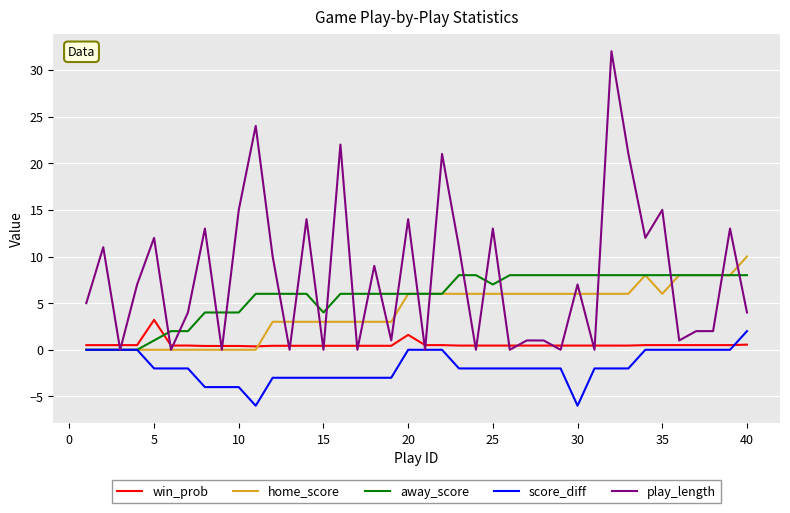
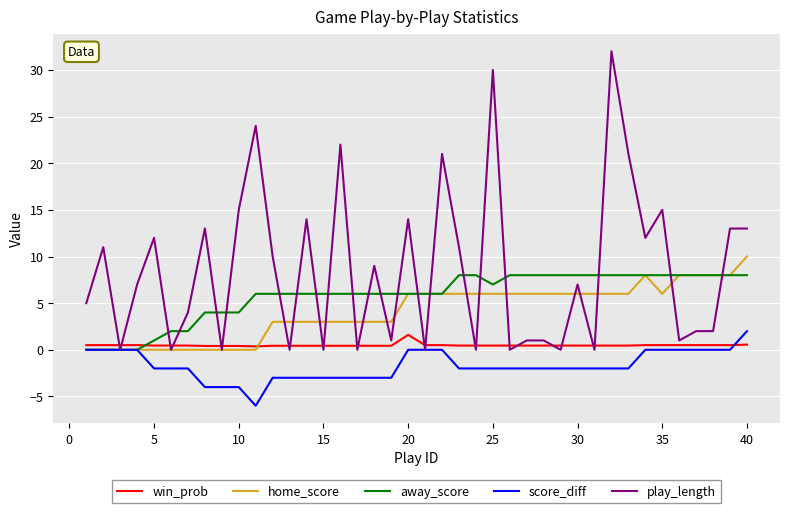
  {
    "win_prob": {
-     "5": 3,
+     "5": 0,
      "10": 0,
      "15": 0,
      "20": 2,
      "25": 0,
      "30": 0,
      "35": 1,
      "40": 1
    },
    "home_score": {
      "5": 0,
      "10": 0,
      "15": 3,
      "25": 6,
      "30": 6,
      "35": 6,
      "40": 10
    },
    "away_score": {
      "5": 1,
      "10": 4,
-     "15": 4,
+     "15": 6,
      "25": 7,
      "30": 8,
      "35": 8,
      "40": 8
    },
    "score_diff": {
      "5": -2,
      "10": -4,
      "15": -3,
      "20": 0,
      "25": -2,
-     "30": -6,
+     "30": -2,
      "35": 0,
      "40": 2
    },
    "play_length": {
      "5": 12,
      "10": 15,
      "15": 0,
      "20": 14,
-     "25": 13,
+     "25": 30,
      "30": 7,
      "35": 15,
-     "40": 4
+     "40": 13
    }
  }
